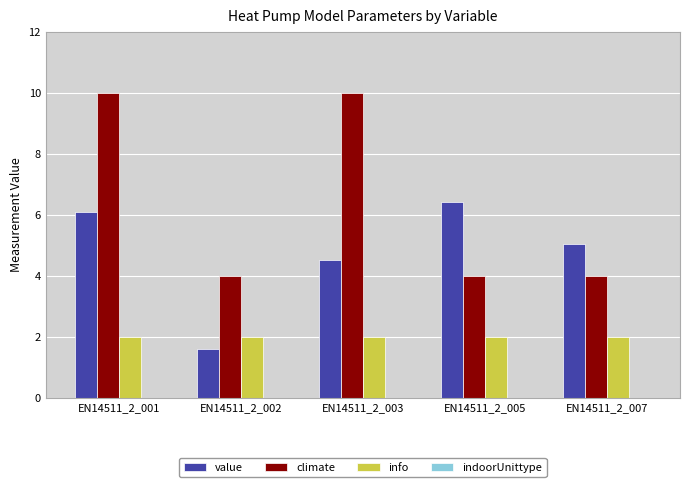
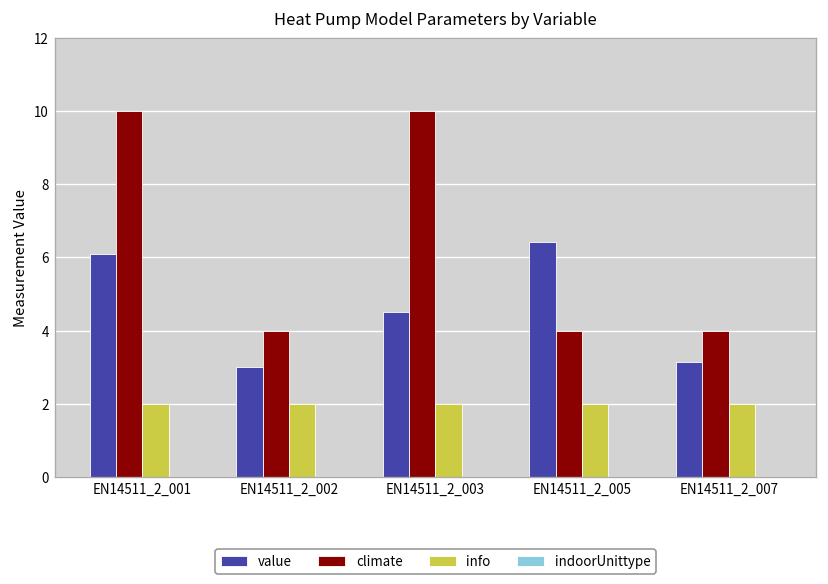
  {
    "value": {
      "EN14511_2_001": 6.1,
-     "EN14511_2_002": 1.6,
+     "EN14511_2_002": 3.0,
      "EN14511_2_003": 4.5,
      "EN14511_2_005": 6.4,
-     "EN14511_2_007": 5.0
+     "EN14511_2_007": 3.1
    },
    "climate": {
      "EN14511_2_001": 10.0,
      "EN14511_2_002": 4.0,
      "EN14511_2_003": 10.0,
      "EN14511_2_005": 4.0,
      "EN14511_2_007": 4.0
    },
    "info": {
      "EN14511_2_001": 2.0,
      "EN14511_2_002": 2.0,
      "EN14511_2_003": 2.0,
      "EN14511_2_005": 2.0,
      "EN14511_2_007": 2.0
    },
    "indoorUnittype": {
      "EN14511_2_001": 0.0,
      "EN14511_2_002": 0.0,
      "EN14511_2_003": 0.0,
      "EN14511_2_005": 0.0,
      "EN14511_2_007": 0.0
    }
  }
